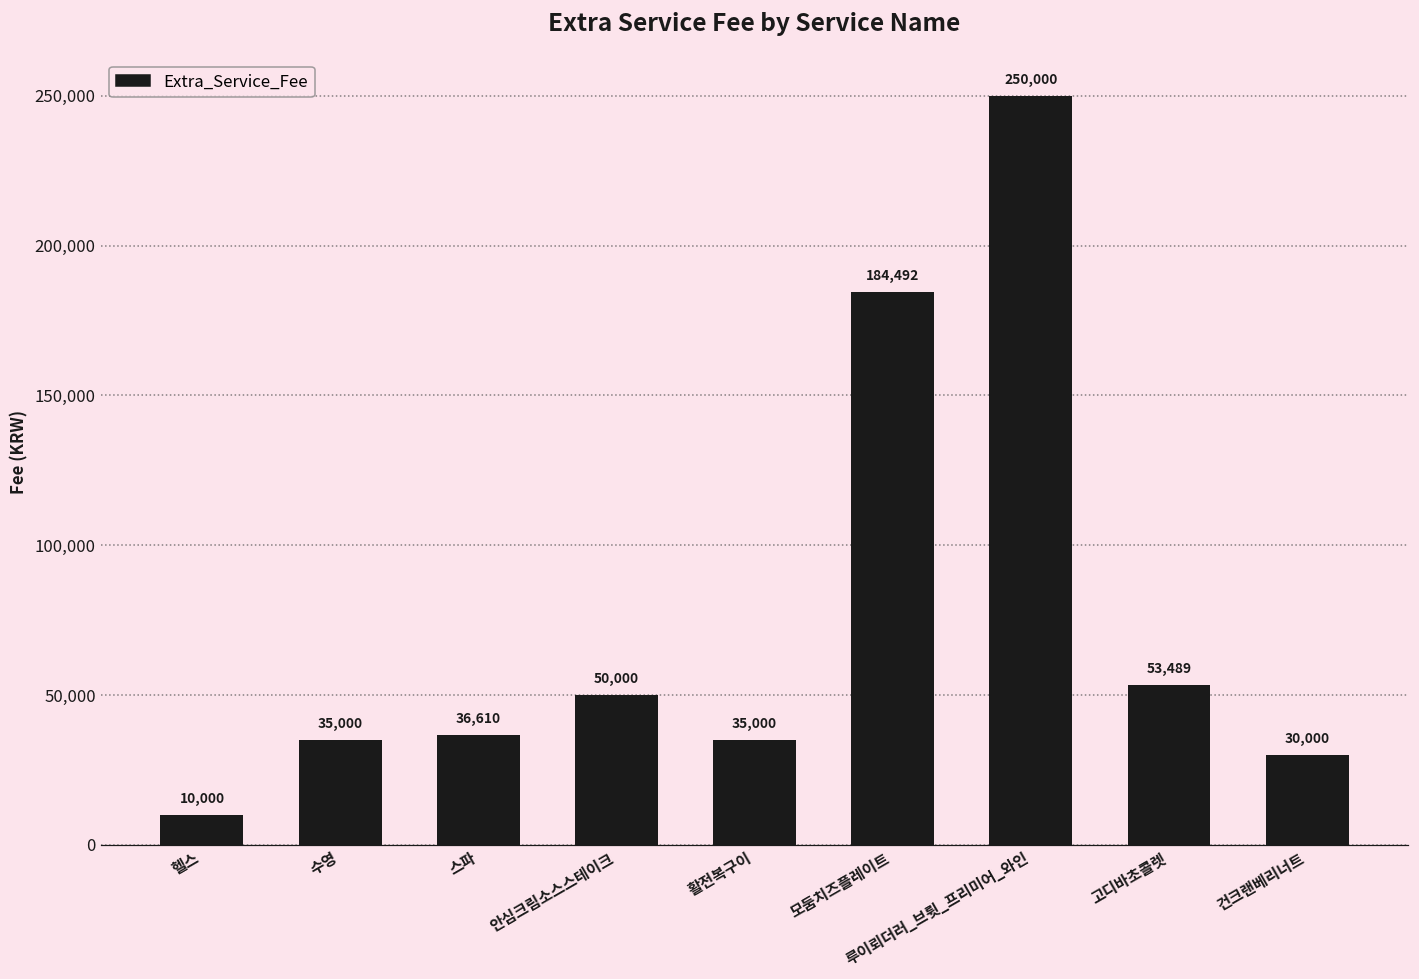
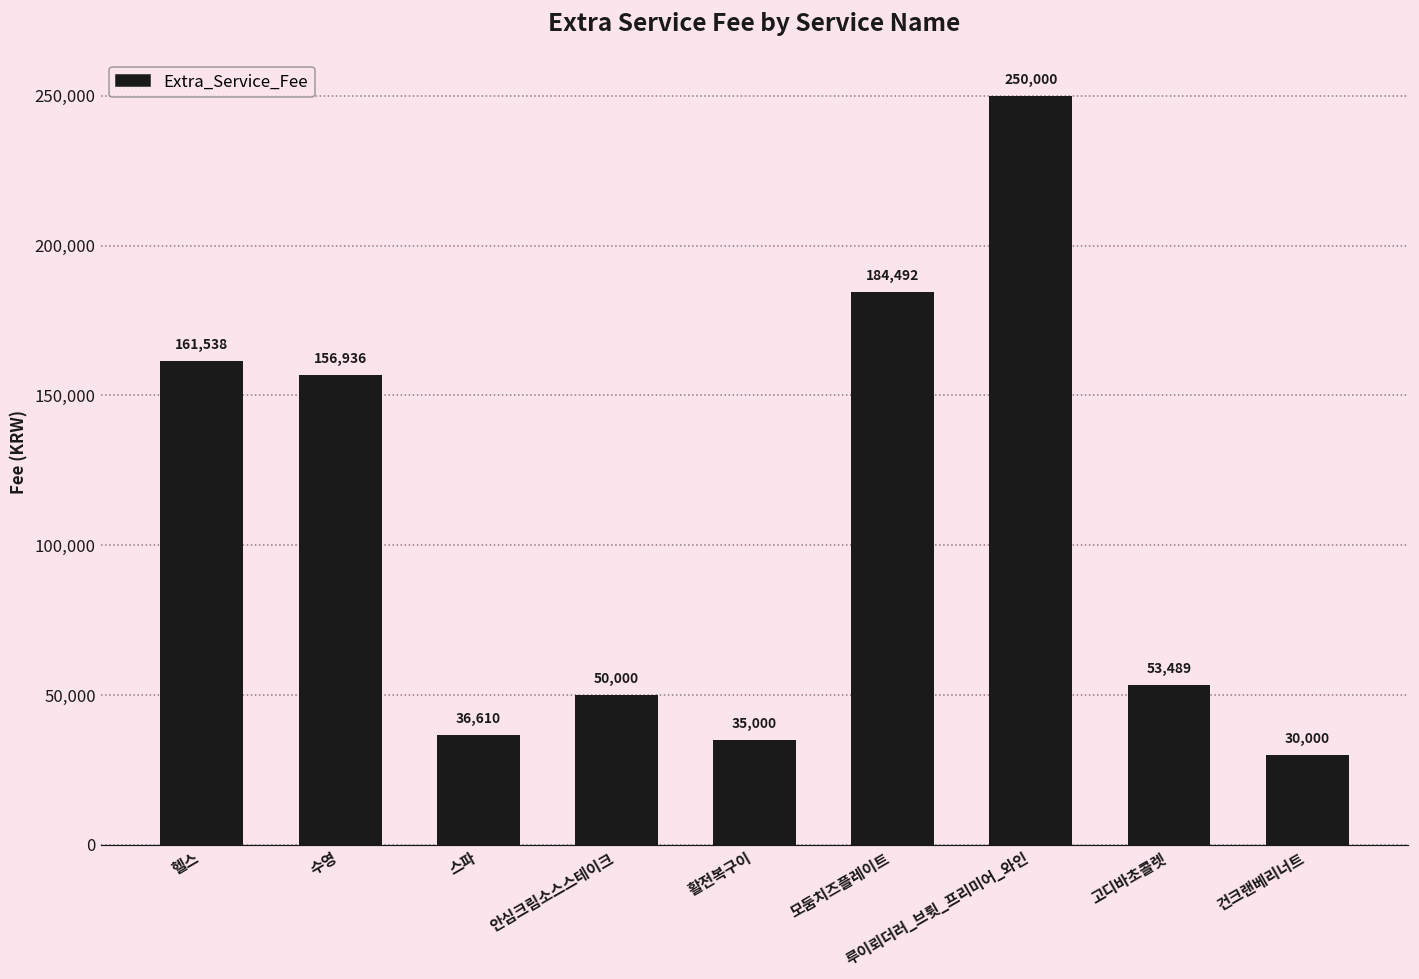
  {
-   "헬스": "10,000",
-   "수영": "35,000",
+   "헬스": "161,538",
+   "수영": "156,936",
    "스파": "36,610",
    "안심크림소스스테이크": "50,000",
    "활전복구이": "35,000",
    "모둠치즈플레이트": "184,492",
    "루이뢰더러_브륏_프리미어_와인": "250,000",
    "고디바초콜렛": "53,489",
    "건크랜베리너트": "30,000"
  }
